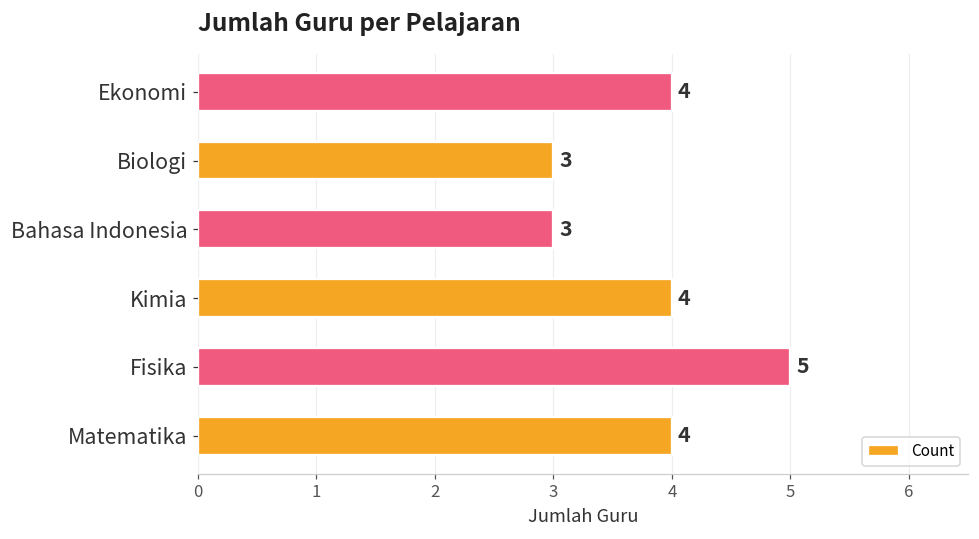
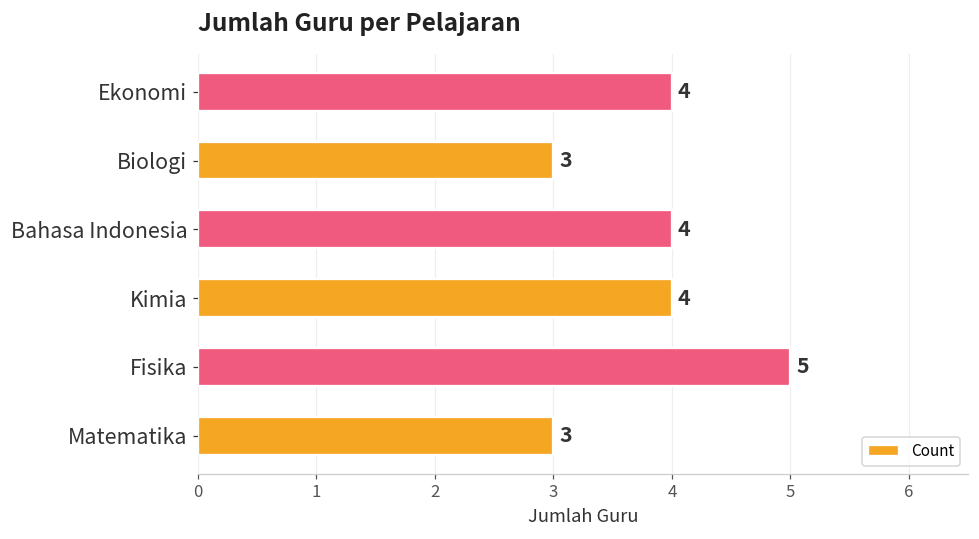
  {
    "Ekonomi": 4,
    "Biologi": 3,
-   "Bahasa Indonesia": 3,
+   "Bahasa Indonesia": 4,
    "Kimia": 4,
    "Fisika": 5,
-   "Matematika": 4
+   "Matematika": 3
  }
